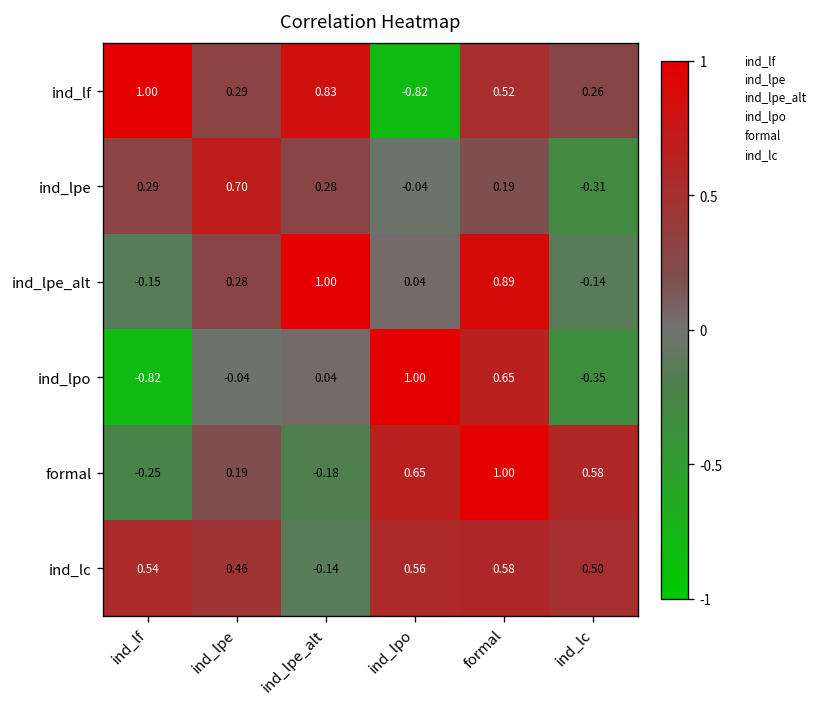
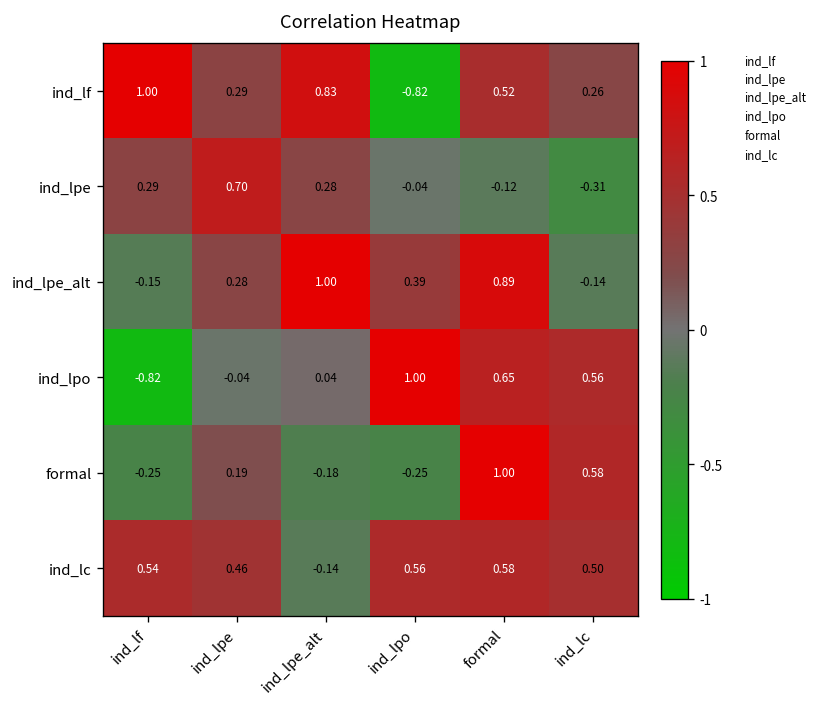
  {
    "ind_lf": {
      "ind_lf": 1.00,
      "ind_lpe": 0.29,
      "ind_lpe_alt": 0.83,
      "ind_lpo": -0.82,
      "formal": 0.52,
      "ind_lc": 0.26
    },
    "ind_lpe": {
      "ind_lf": 0.29,
      "ind_lpe": 0.70,
      "ind_lpe_alt": 0.28,
      "ind_lpo": -0.04,
-     "formal": 0.19,
+     "formal": -0.12,
      "ind_lc": -0.31
    },
    "ind_lpe_alt": {
      "ind_lf": -0.15,
      "ind_lpe": 0.28,
      "ind_lpe_alt": 1.00,
-     "ind_lpo": 0.04,
+     "ind_lpo": 0.39,
      "formal": 0.89,
      "ind_lc": -0.14
    },
    "ind_lpo": {
      "ind_lf": -0.82,
      "ind_lpe": -0.04,
      "ind_lpe_alt": 0.04,
      "ind_lpo": 1.00,
      "formal": 0.65,
-     "ind_lc": -0.35
+     "ind_lc": 0.56
    },
    "formal": {
      "ind_lf": -0.25,
      "ind_lpe": 0.19,
      "ind_lpe_alt": -0.18,
-     "ind_lpo": 0.65,
+     "ind_lpo": -0.25,
      "formal": 1.00,
      "ind_lc": 0.58
    },
    "ind_lc": {
      "ind_lf": 0.54,
      "ind_lpe": 0.46,
      "ind_lpe_alt": -0.14,
      "ind_lpo": 0.56,
      "formal": 0.58,
      "ind_lc": 0.50
    }
  }
